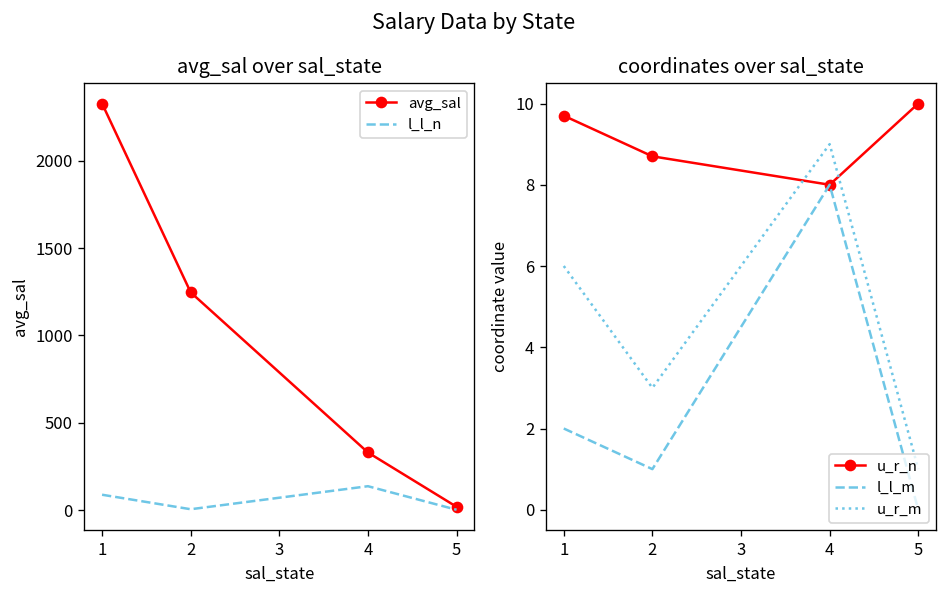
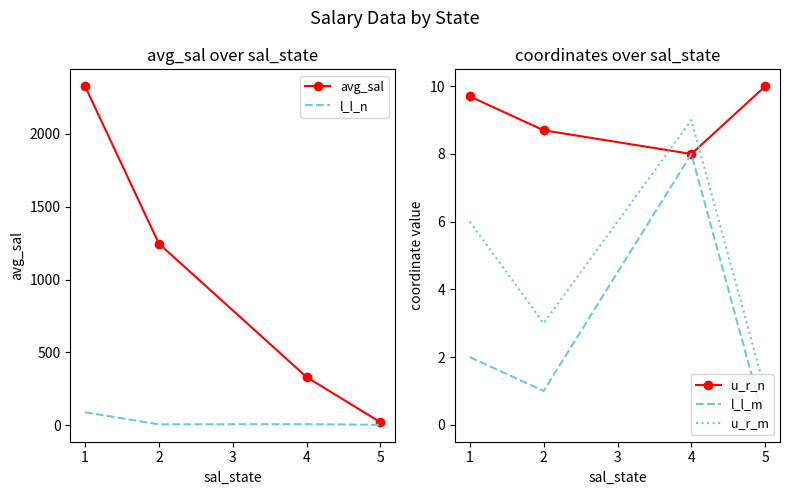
  {
    "avg_sal over sal_state": {
      "avg_sal": {
        "1": 2330,
        "2": 1250,
        "4": 330
      },
      "l_l_n": {
        "1": 90,
        "2": 10,
-       "4": 140
+       "4": 10
      }
    },
    "coordinates over sal_state": {
      "u_r_n": {
        "1": 9.7,
        "2": 8.7,
        "5": 10.0
      }
    }
  }
